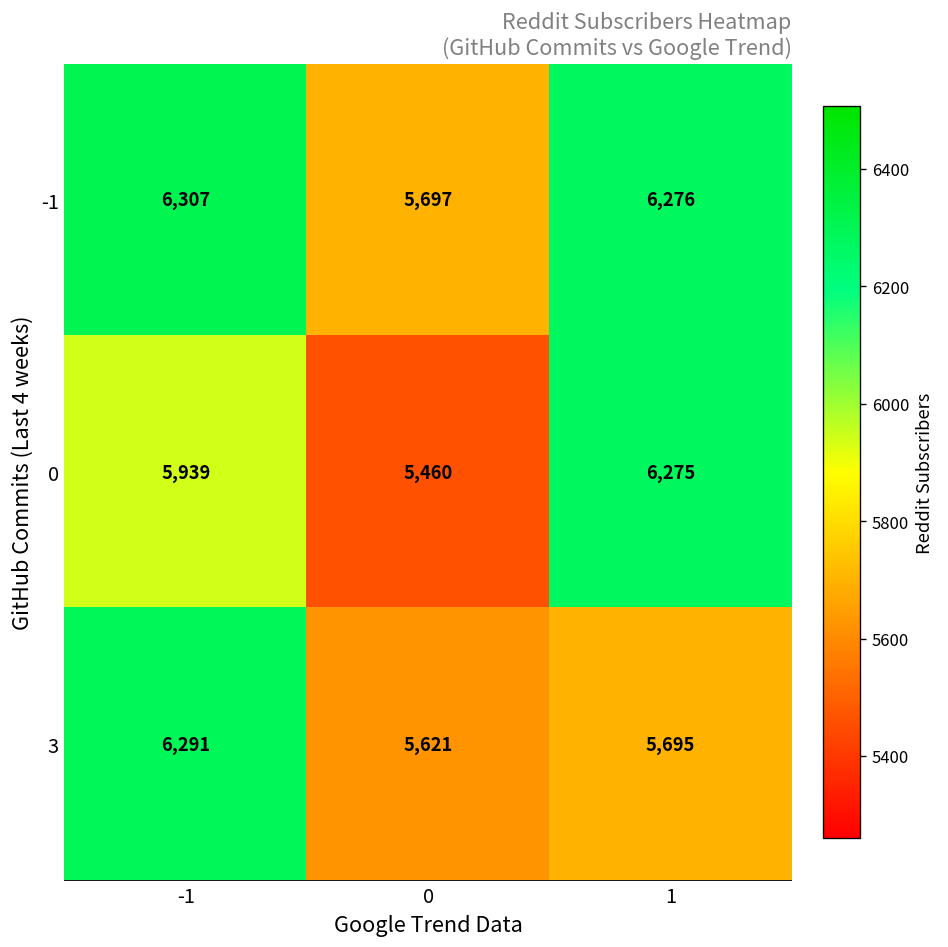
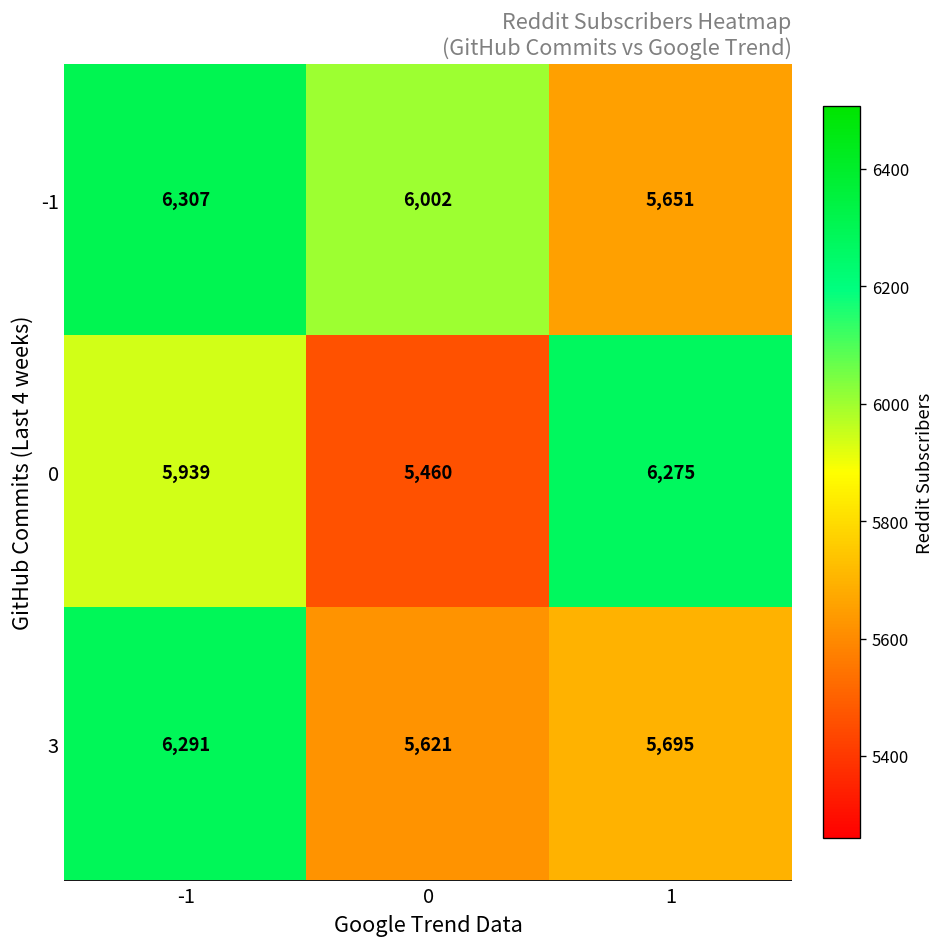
  {
    "-1": {
      "-1": "6,307",
-     "0": "5,697",
-     "1": "6,276"
+     "0": "6,002",
+     "1": "5,651"
    },
    "0": {
      "-1": "5,939",
      "0": "5,460",
      "1": "6,275"
    },
    "3": {
      "-1": "6,291",
      "0": "5,621",
      "1": "5,695"
    }
  }
